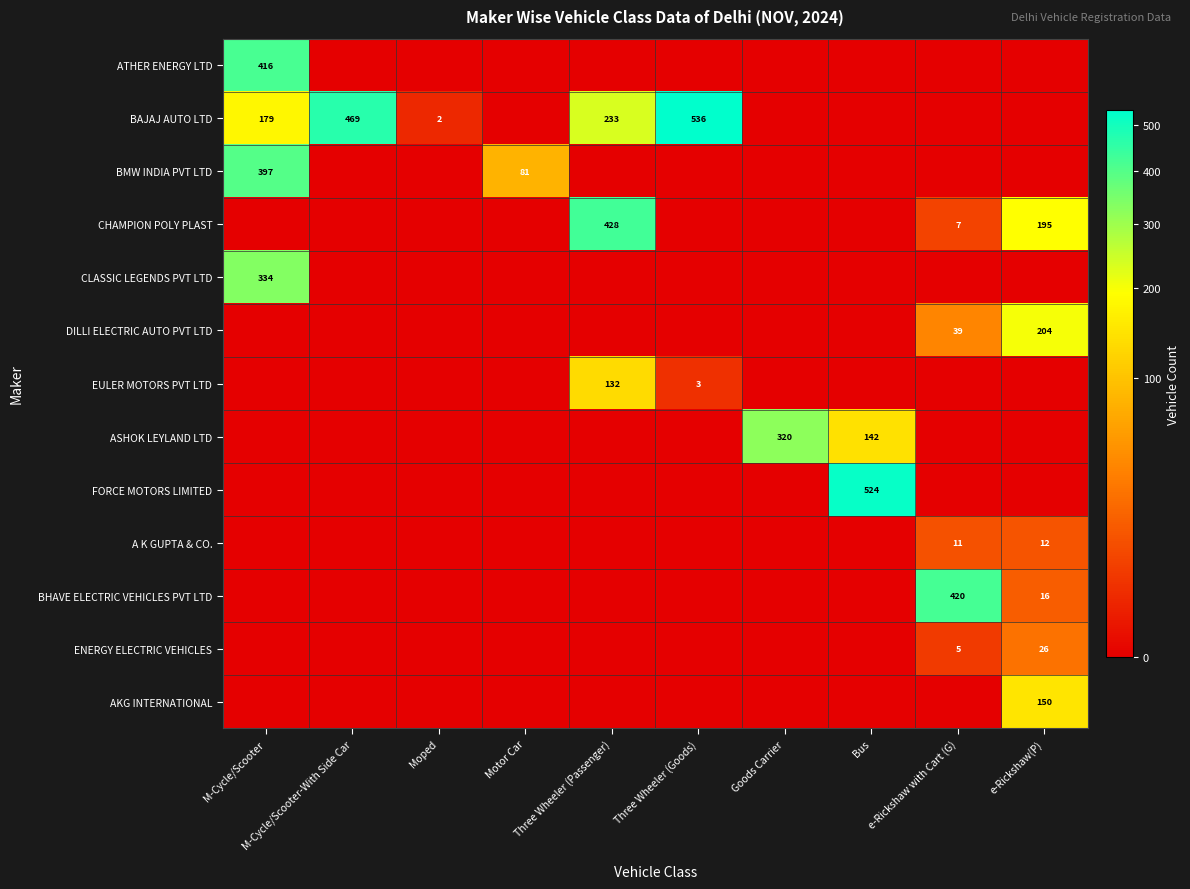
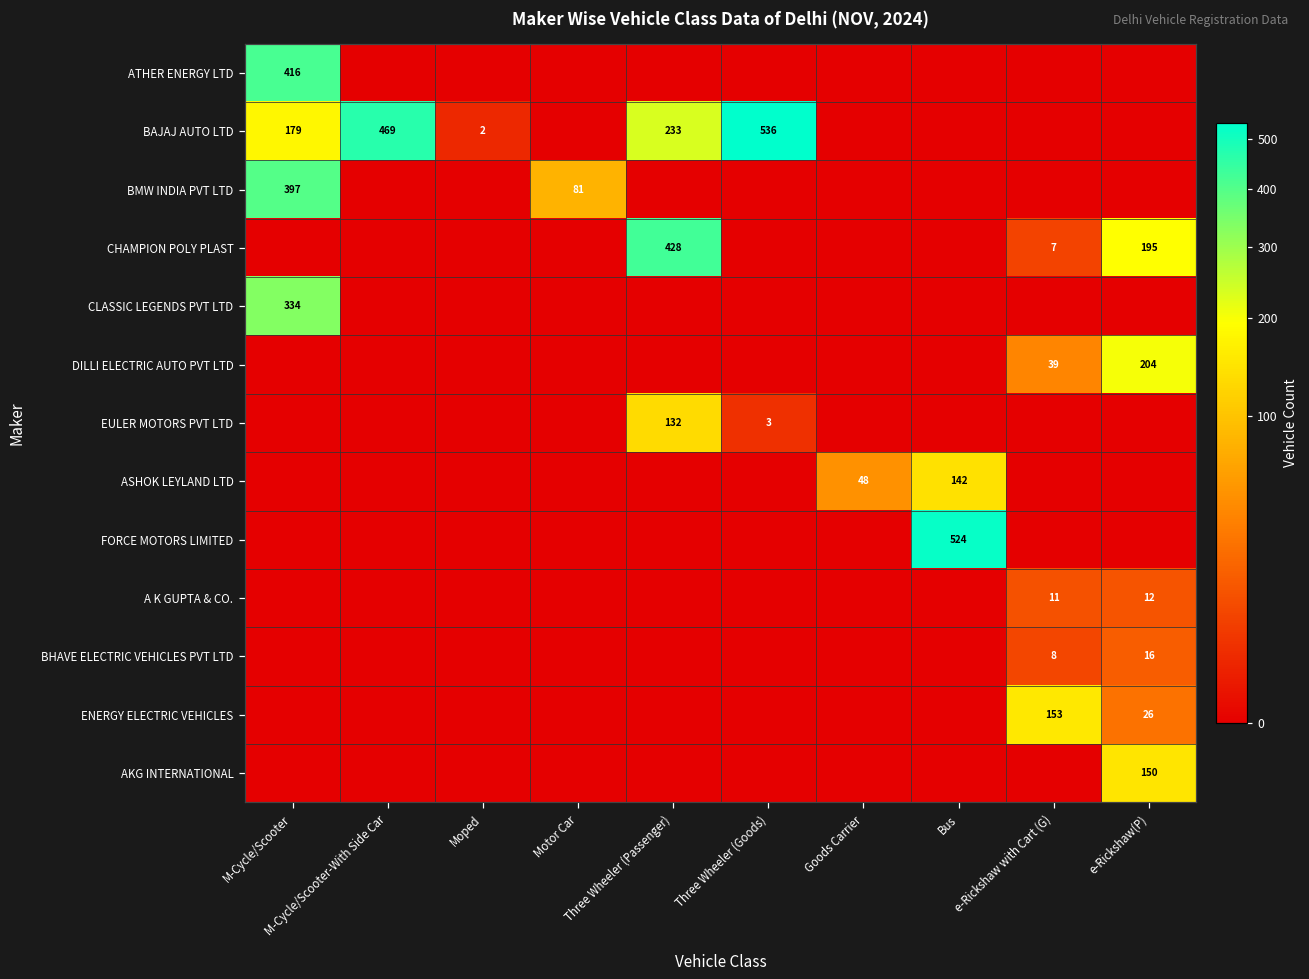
  {
    "ATHER ENERGY LTD": {
      "M-Cycle/Scooter": 416
    },
    "BAJAJ AUTO LTD": {
      "M-Cycle/Scooter": 179,
      "M-Cycle/Scooter-With Side Car": 469,
      "Moped": 2,
      "Three Wheeler (Passenger)": 233,
      "Three Wheeler (Goods)": 536
    },
    "BMW INDIA PVT LTD": {
      "M-Cycle/Scooter": 397,
      "Motor Car": 81
    },
    "CHAMPION POLY PLAST": {
      "Three Wheeler (Passenger)": 428,
      "e-Rickshaw with Cart (G)": 7,
      "e-Rickshaw(P)": 195
    },
    "CLASSIC LEGENDS PVT LTD": {
      "M-Cycle/Scooter": 334
    },
    "DILLI ELECTRIC AUTO PVT LTD": {
      "e-Rickshaw with Cart (G)": 39,
      "e-Rickshaw(P)": 204
    },
    "EULER MOTORS PVT LTD": {
      "Three Wheeler (Passenger)": 132,
      "Three Wheeler (Goods)": 3
    },
    "ASHOK LEYLAND LTD": {
-     "Goods Carrier": 320,
+     "Goods Carrier": 48,
      "Bus": 142
    },
    "FORCE MOTORS LIMITED": {
      "Bus": 524
    },
    "A K GUPTA & CO.": {
      "e-Rickshaw with Cart (G)": 11,
      "e-Rickshaw(P)": 12
    },
    "BHAVE ELECTRIC VEHICLES PVT LTD": {
-     "e-Rickshaw with Cart (G)": 420,
+     "e-Rickshaw with Cart (G)": 8,
      "e-Rickshaw(P)": 16
    },
    "ENERGY ELECTRIC VEHICLES": {
-     "e-Rickshaw with Cart (G)": 5,
+     "e-Rickshaw with Cart (G)": 153,
      "e-Rickshaw(P)": 26
    },
    "AKG INTERNATIONAL": {
      "e-Rickshaw(P)": 150
    }
  }
